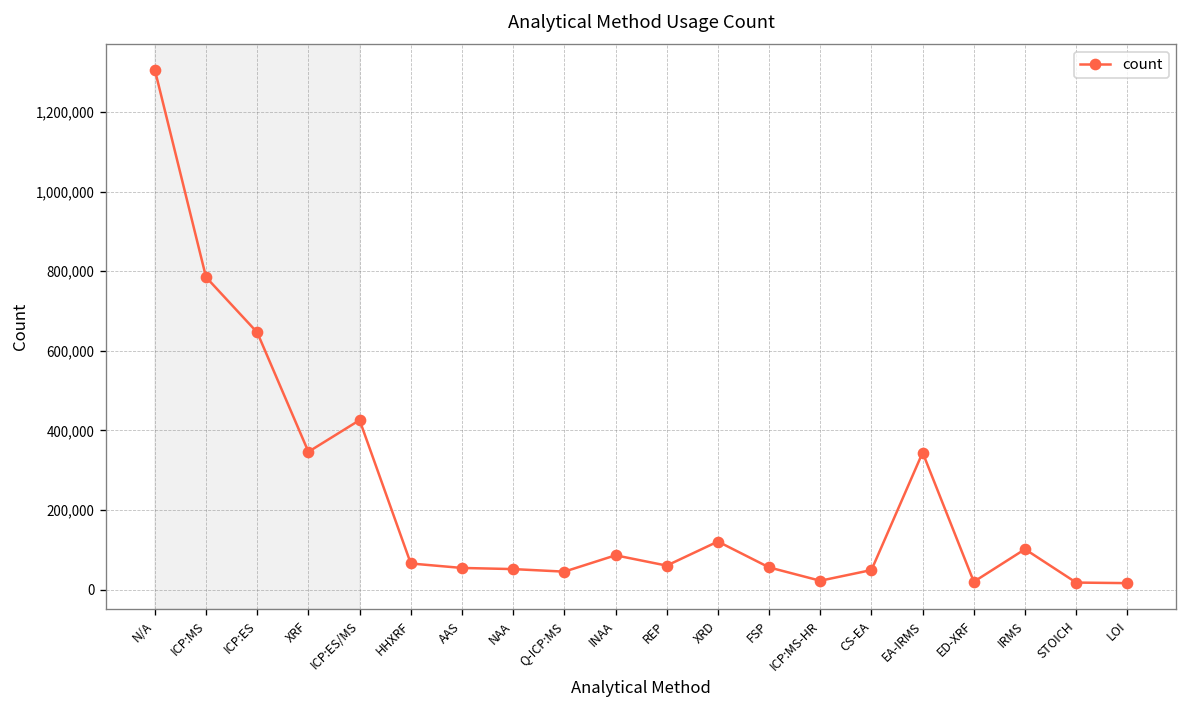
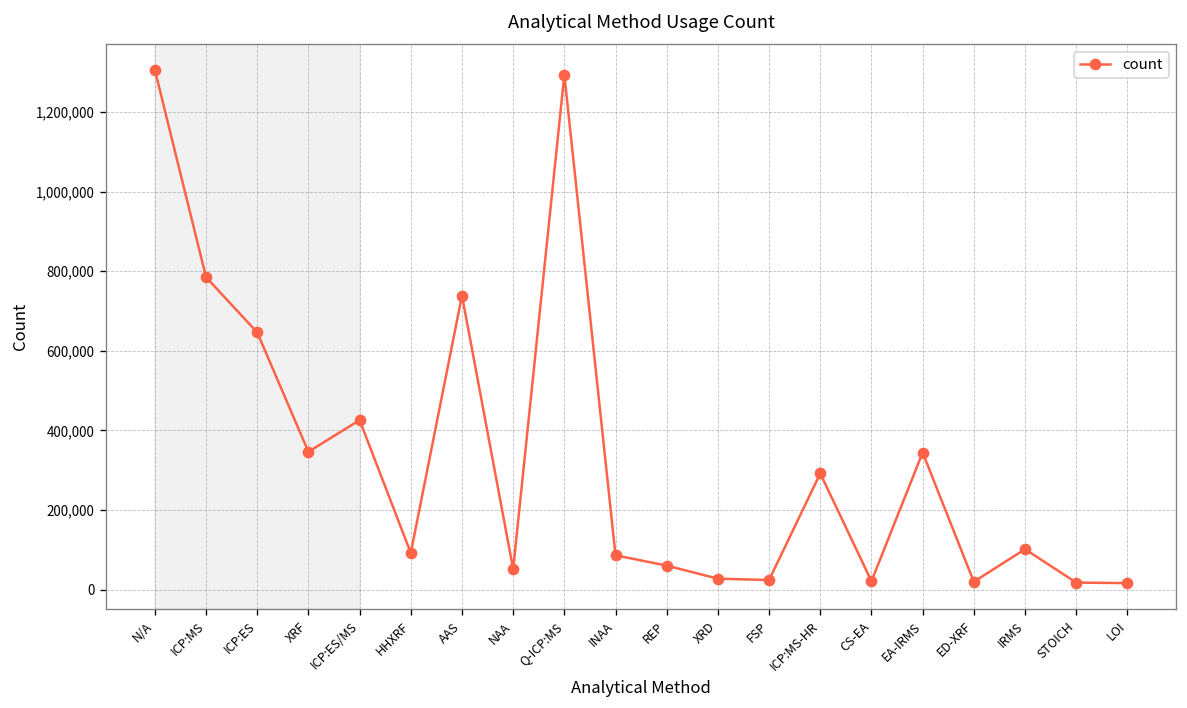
  {
    "N/A": "1,310,000",
    "ICP:MS": "790,000",
    "ICP:ES": "650,000",
    "XRF": "350,000",
    "ICP:ES/MS": "430,000",
-   "HHXRF": "70,000",
-   "AAS": "50,000",
+   "HHXRF": "90,000",
+   "AAS": "740,000",
    "NAA": "50,000",
-   "Q-ICP:MS": "50,000",
+   "Q-ICP:MS": "1,290,000",
    "INAA": "90,000",
    "REP": "60,000",
-   "XRD": "120,000",
-   "FSP": "60,000",
-   "ICP:MS-HR": "20,000",
-   "CS-EA": "50,000",
+   "XRD": "30,000",
+   "FSP": "20,000",
+   "ICP:MS-HR": "290,000",
+   "CS-EA": "20,000",
    "EA-IRMS": "340,000",
    "ED-XRF": "20,000",
    "IRMS": "100,000",
    "STOICH": "20,000",
    "LOI": "20,000"
  }
